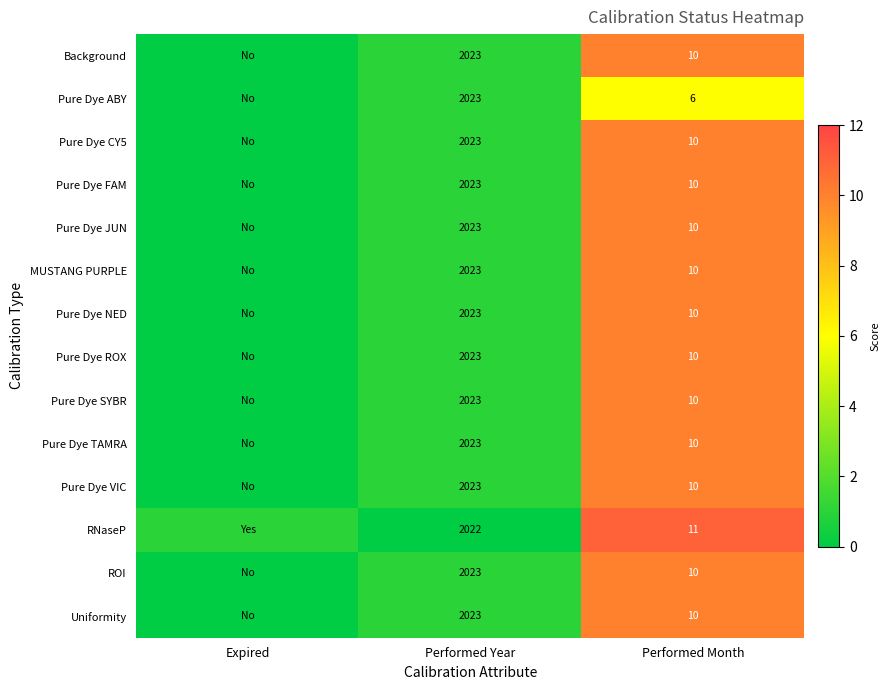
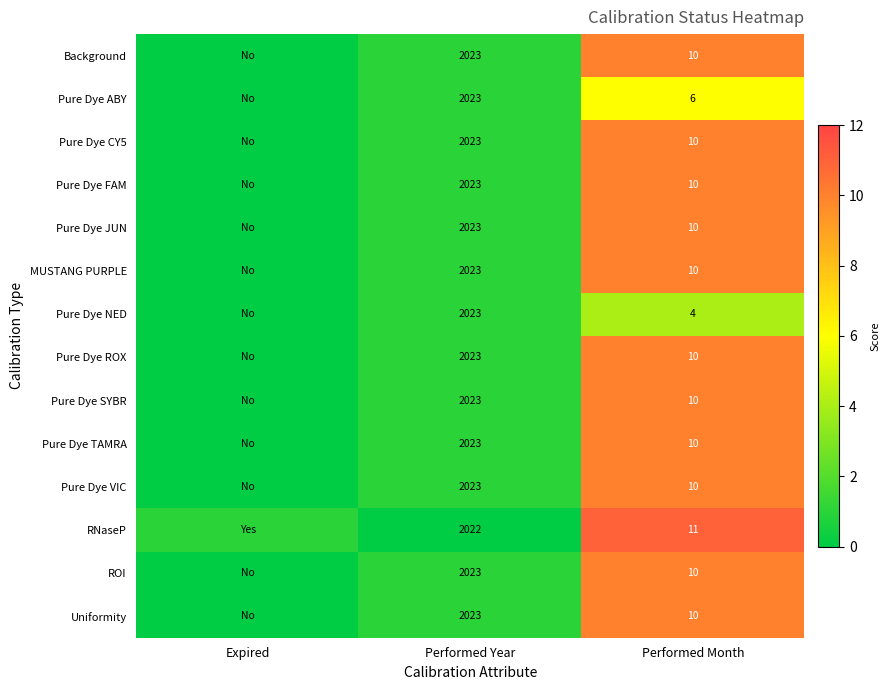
  {
    "Background": {
      "Performed Year": 2023,
      "Performed Month": 10
    },
    "Pure Dye ABY": {
      "Performed Year": 2023,
      "Performed Month": 6
    },
    "Pure Dye CY5": {
      "Performed Year": 2023,
      "Performed Month": 10
    },
    "Pure Dye FAM": {
      "Performed Year": 2023,
      "Performed Month": 10
    },
    "Pure Dye JUN": {
      "Performed Year": 2023,
      "Performed Month": 10
    },
    "MUSTANG PURPLE": {
      "Performed Year": 2023,
      "Performed Month": 10
    },
    "Pure Dye NED": {
      "Performed Year": 2023,
-     "Performed Month": 10
+     "Performed Month": 4
    },
    "Pure Dye ROX": {
      "Performed Year": 2023,
      "Performed Month": 10
    },
    "Pure Dye SYBR": {
      "Performed Year": 2023,
      "Performed Month": 10
    },
    "Pure Dye TAMRA": {
      "Performed Year": 2023,
      "Performed Month": 10
    },
    "Pure Dye VIC": {
      "Performed Year": 2023,
      "Performed Month": 10
    },
    "RNaseP": {
      "Performed Year": 2022,
      "Performed Month": 11
    },
    "ROI": {
      "Performed Year": 2023,
      "Performed Month": 10
    },
    "Uniformity": {
      "Performed Year": 2023,
      "Performed Month": 10
    }
  }
